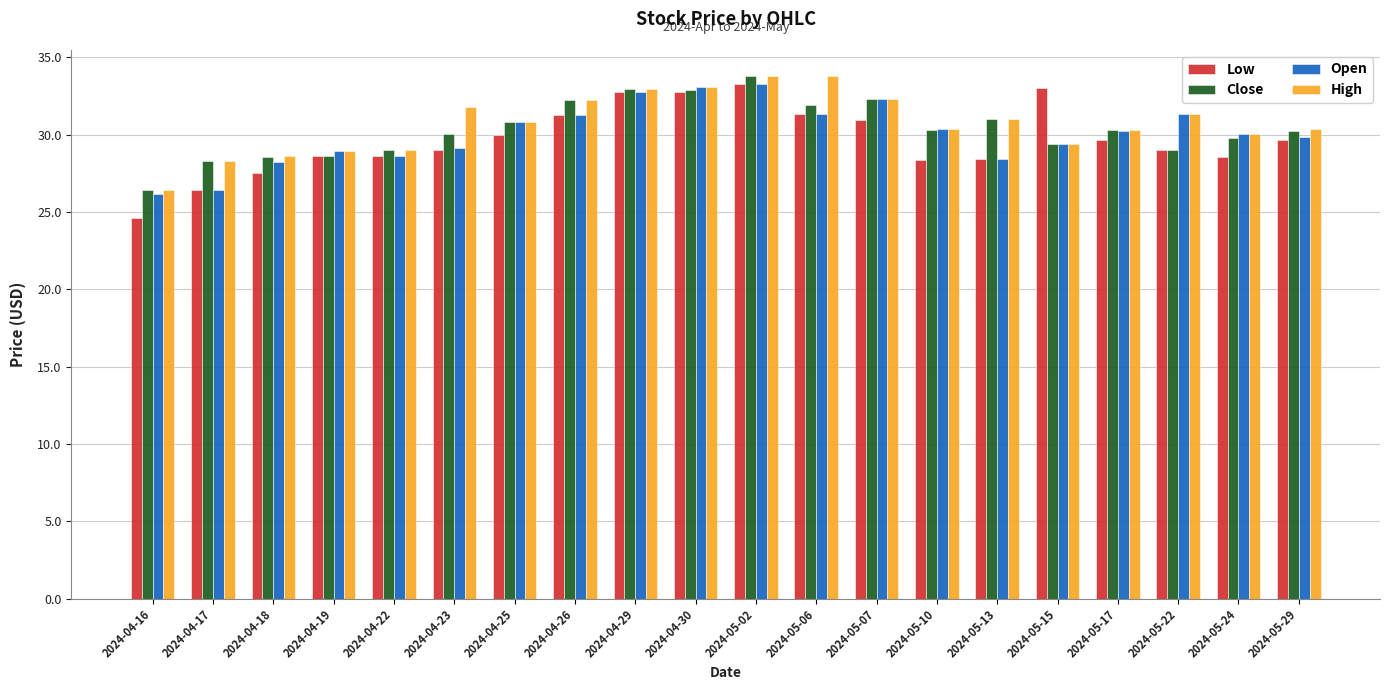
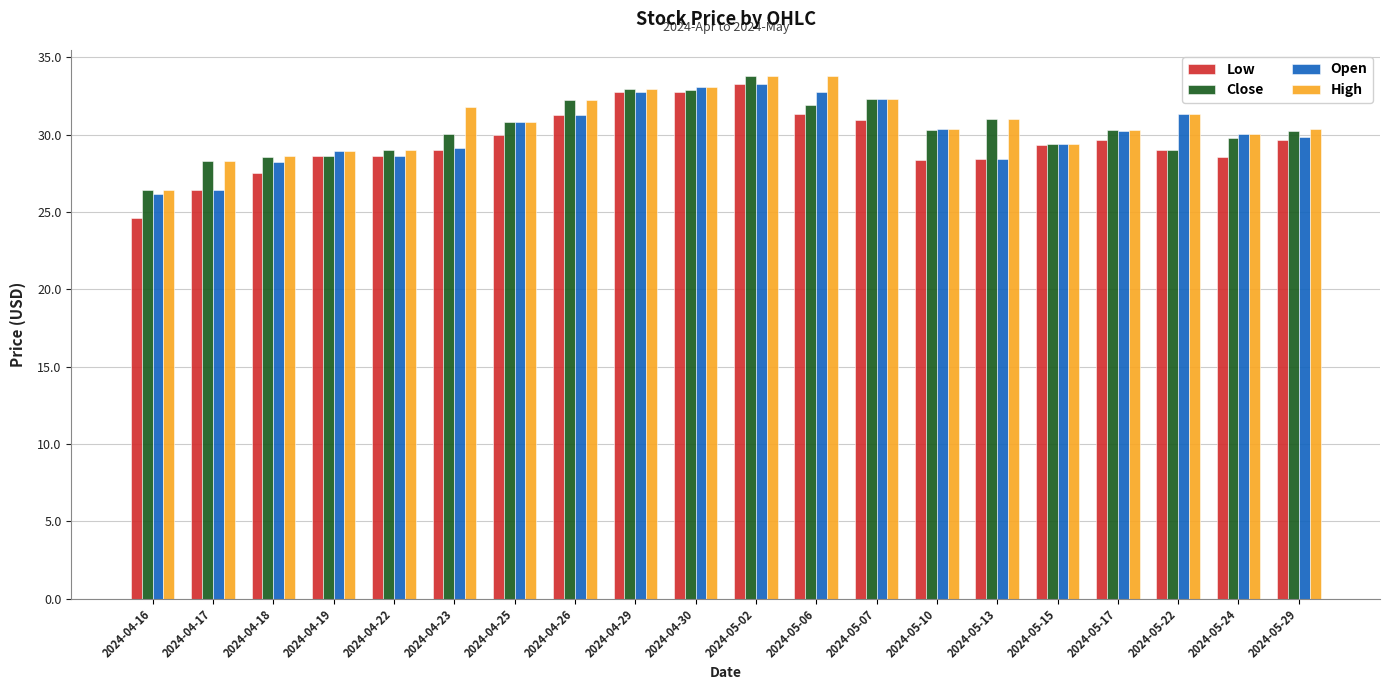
  {
    "Low": {
      "2024-04-16": 24.6,
      "2024-04-17": 26.4,
      "2024-04-18": 27.5,
      "2024-04-19": 28.6,
      "2024-04-22": 28.6,
      "2024-04-23": 29.0,
      "2024-04-25": 30.0,
      "2024-04-26": 31.3,
      "2024-04-29": 32.8,
      "2024-04-30": 32.8,
      "2024-05-02": 33.3,
      "2024-05-06": 31.3,
      "2024-05-07": 30.9,
      "2024-05-10": 28.4,
      "2024-05-13": 28.4,
-     "2024-05-15": 33.0,
+     "2024-05-15": 29.4,
      "2024-05-17": 29.7,
      "2024-05-22": 29.0,
      "2024-05-24": 28.6,
      "2024-05-29": 29.7
    },
    "Close": {
      "2024-04-16": 26.4,
      "2024-04-17": 28.3,
      "2024-04-18": 28.5,
      "2024-04-19": 28.6,
      "2024-04-22": 29.0,
      "2024-04-23": 30.0,
      "2024-04-25": 30.8,
      "2024-04-26": 32.3,
      "2024-04-29": 32.9,
      "2024-04-30": 32.9,
      "2024-05-02": 33.8,
      "2024-05-06": 31.9,
      "2024-05-07": 32.3,
      "2024-05-10": 30.3,
      "2024-05-13": 31.0,
      "2024-05-15": 29.4,
      "2024-05-17": 30.3,
      "2024-05-22": 29.0,
      "2024-05-24": 29.8,
      "2024-05-29": 30.2
    },
    "Open": {
      "2024-04-16": 26.1,
      "2024-04-17": 26.4,
      "2024-04-18": 28.3,
      "2024-04-19": 28.9,
      "2024-04-22": 28.6,
      "2024-04-23": 29.1,
      "2024-04-25": 30.8,
      "2024-04-26": 31.3,
      "2024-04-29": 32.8,
      "2024-04-30": 33.1,
      "2024-05-02": 33.3,
-     "2024-05-06": 31.3,
+     "2024-05-06": 32.8,
      "2024-05-07": 32.3,
      "2024-05-10": 30.4,
      "2024-05-13": 28.4,
      "2024-05-15": 29.4,
      "2024-05-17": 30.2,
      "2024-05-22": 31.3,
      "2024-05-24": 30.0,
      "2024-05-29": 29.8
    },
    "High": {
      "2024-04-16": 26.4,
      "2024-04-17": 28.3,
      "2024-04-18": 28.6,
      "2024-04-19": 28.9,
      "2024-04-22": 29.0,
      "2024-04-23": 31.8,
      "2024-04-25": 30.8,
      "2024-04-26": 32.3,
      "2024-04-29": 32.9,
      "2024-04-30": 33.1,
      "2024-05-02": 33.8,
      "2024-05-06": 33.8,
      "2024-05-07": 32.3,
      "2024-05-10": 30.4,
      "2024-05-13": 31.0,
      "2024-05-15": 29.4,
      "2024-05-17": 30.3,
      "2024-05-22": 31.3,
      "2024-05-24": 30.0,
      "2024-05-29": 30.3
    }
  }
